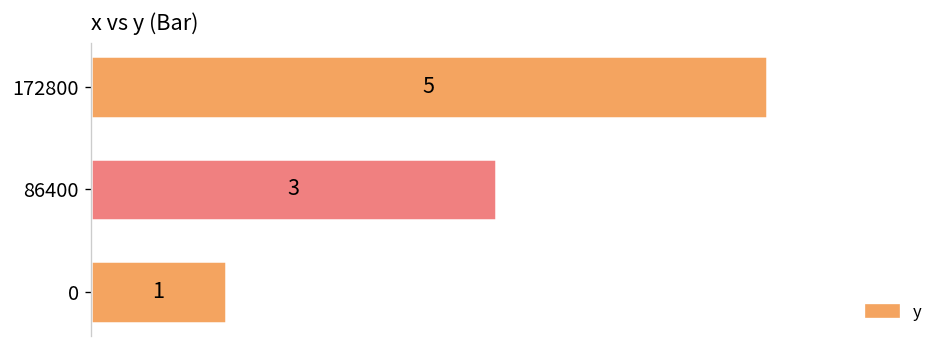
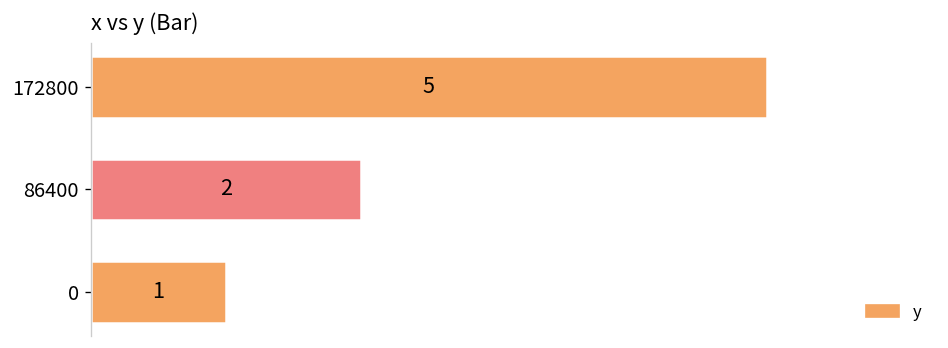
  {
    "172800": 5,
-   "86400": 3,
+   "86400": 2,
    "0": 1
  }
